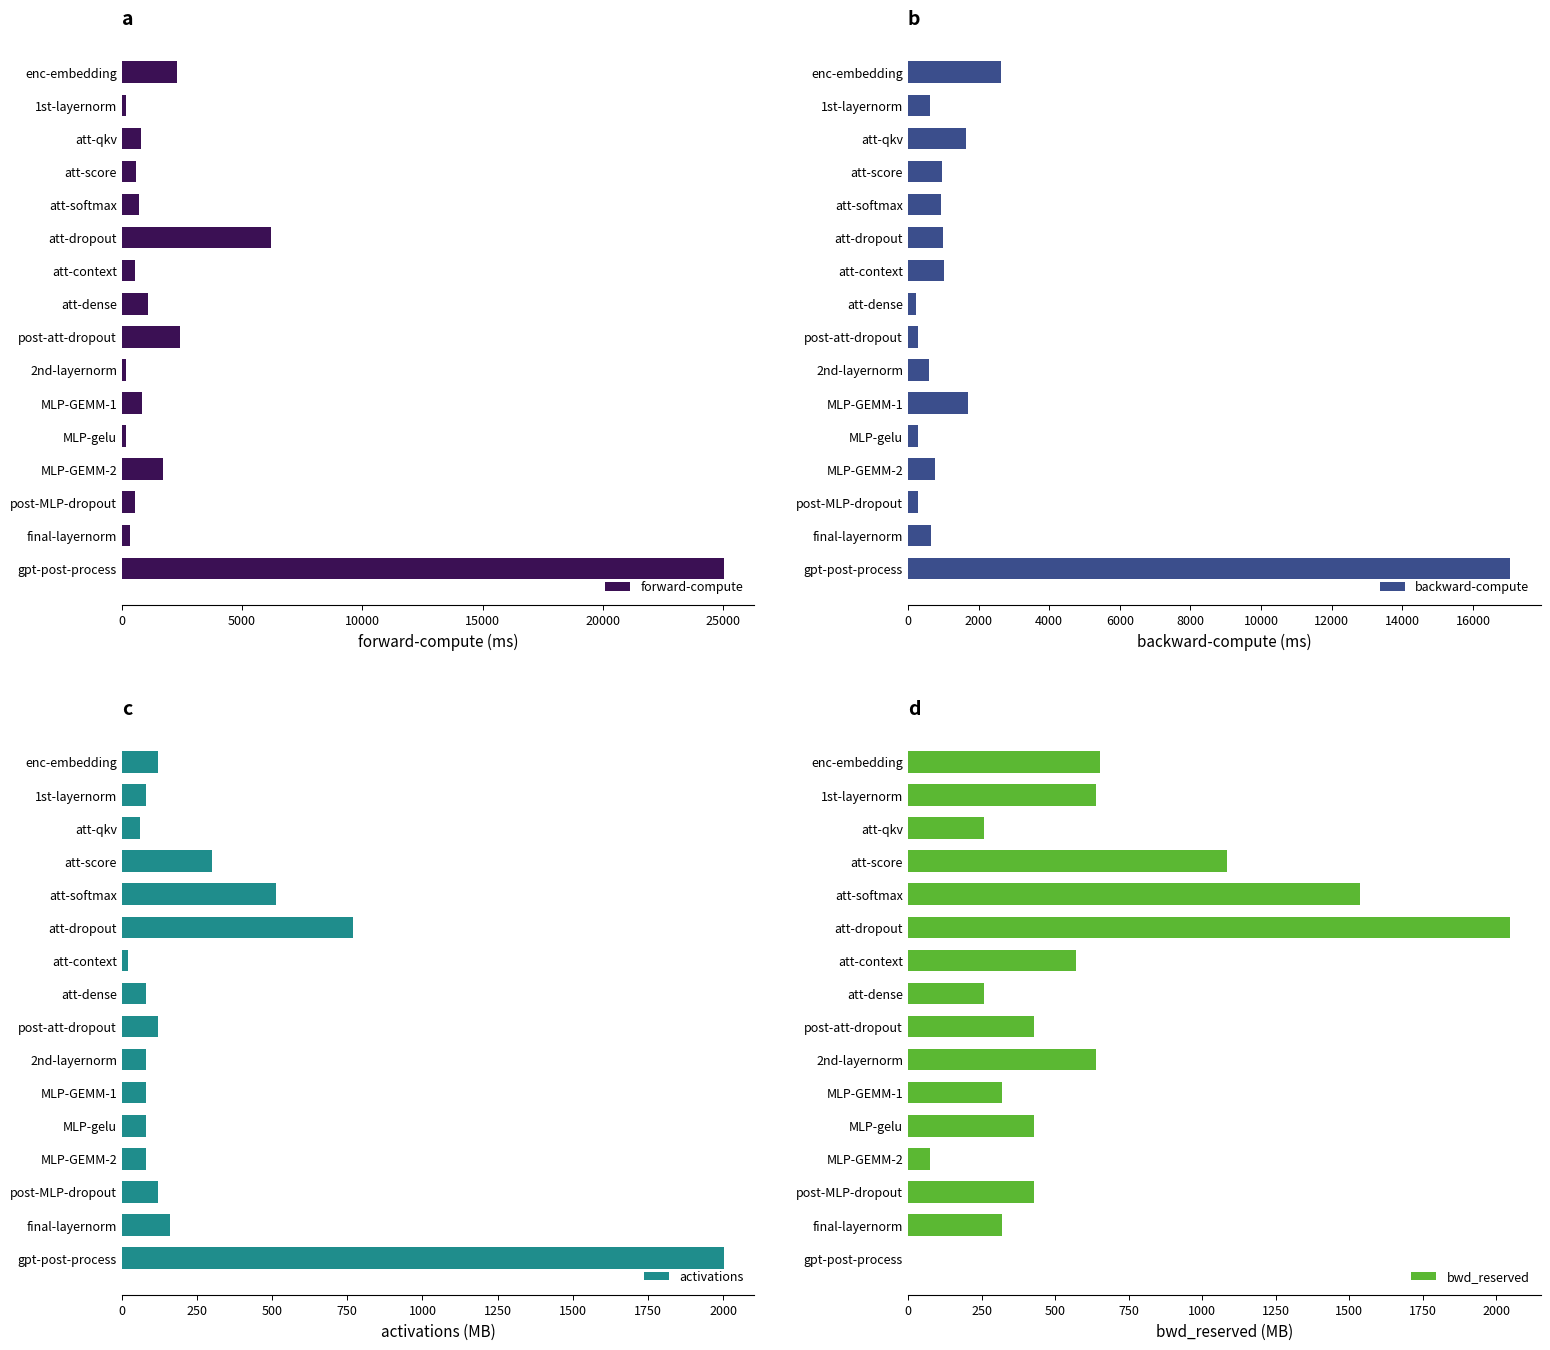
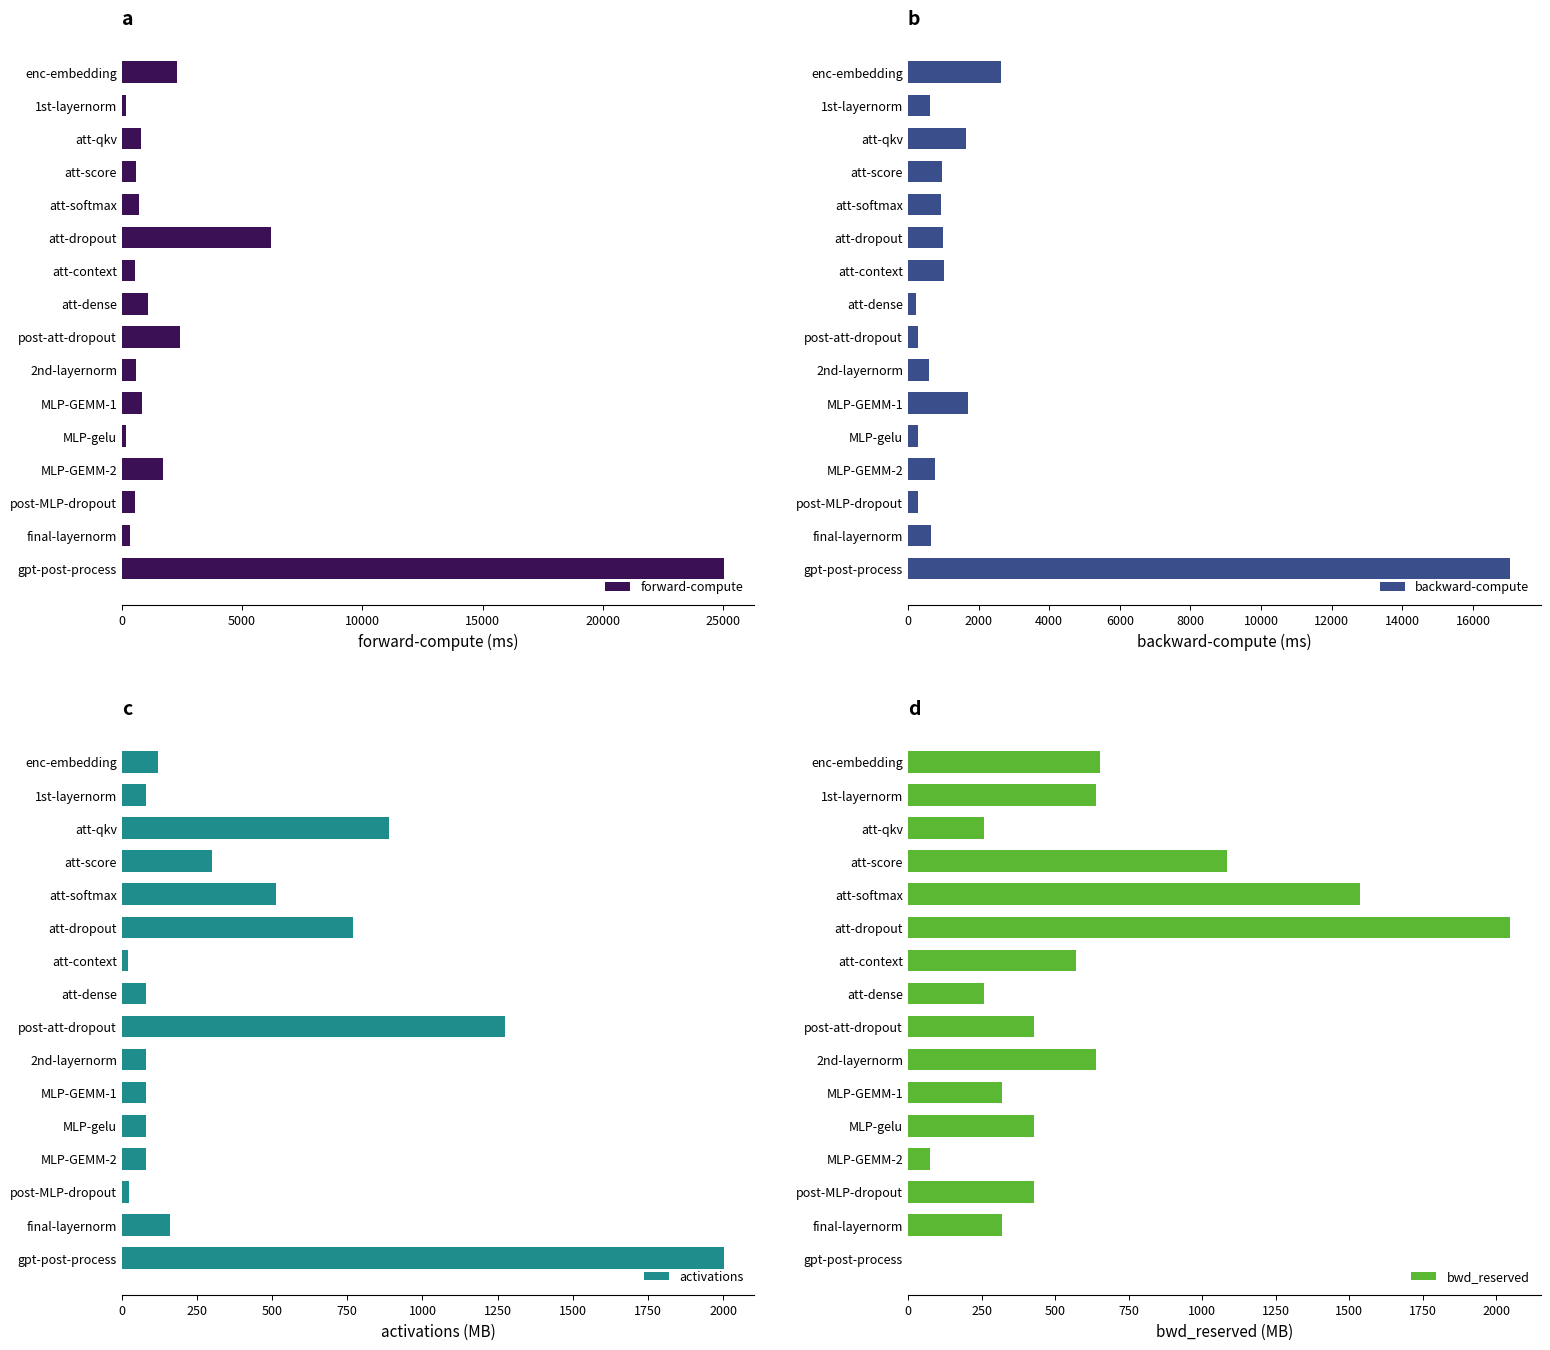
  {
    "a": {
      "enc-embedding": 2300,
      "1st-layernorm": 200,
      "att-qkv": 800,
      "att-score": 600,
      "att-softmax": 700,
      "att-dropout": 6200,
      "att-context": 600,
      "att-dense": 1100,
      "post-att-dropout": 2400,
-     "2nd-layernorm": 200,
+     "2nd-layernorm": 600,
      "MLP-GEMM-1": 900,
      "MLP-gelu": 200,
      "MLP-GEMM-2": 1700,
      "post-MLP-dropout": 600,
      "final-layernorm": 400,
      "gpt-post-process": 25000
    },
    "b": {
      "enc-embedding": 2600,
      "1st-layernorm": 600,
      "att-qkv": 1600,
      "att-score": 1000,
      "att-softmax": 900,
      "att-dropout": 1000,
      "att-context": 1000,
      "att-dense": 200,
      "post-att-dropout": 300,
      "2nd-layernorm": 600,
      "MLP-GEMM-1": 1700,
      "MLP-gelu": 300,
      "MLP-GEMM-2": 800,
      "post-MLP-dropout": 300,
      "final-layernorm": 600,
      "gpt-post-process": 17100
    },
    "c": {
      "enc-embedding": 120,
      "1st-layernorm": 80,
-     "att-qkv": 60,
+     "att-qkv": 890,
      "att-score": 300,
      "att-softmax": 510,
      "att-dropout": 770,
      "att-context": 20,
      "att-dense": 80,
-     "post-att-dropout": 120,
+     "post-att-dropout": 1270,
      "2nd-layernorm": 80,
      "MLP-GEMM-1": 80,
      "MLP-gelu": 80,
      "MLP-GEMM-2": 80,
-     "post-MLP-dropout": 120,
+     "post-MLP-dropout": 20,
      "final-layernorm": 160,
      "gpt-post-process": 2000
    },
    "d": {
      "enc-embedding": 650,
      "1st-layernorm": 640,
      "att-qkv": 260,
      "att-score": 1080,
      "att-softmax": 1540,
      "att-dropout": 2050,
      "att-context": 570,
      "att-dense": 260,
      "post-att-dropout": 430,
      "2nd-layernorm": 640,
      "MLP-GEMM-1": 320,
      "MLP-gelu": 430,
      "MLP-GEMM-2": 70,
      "post-MLP-dropout": 430,
      "final-layernorm": 320,
      "gpt-post-process": 0
    }
  }
